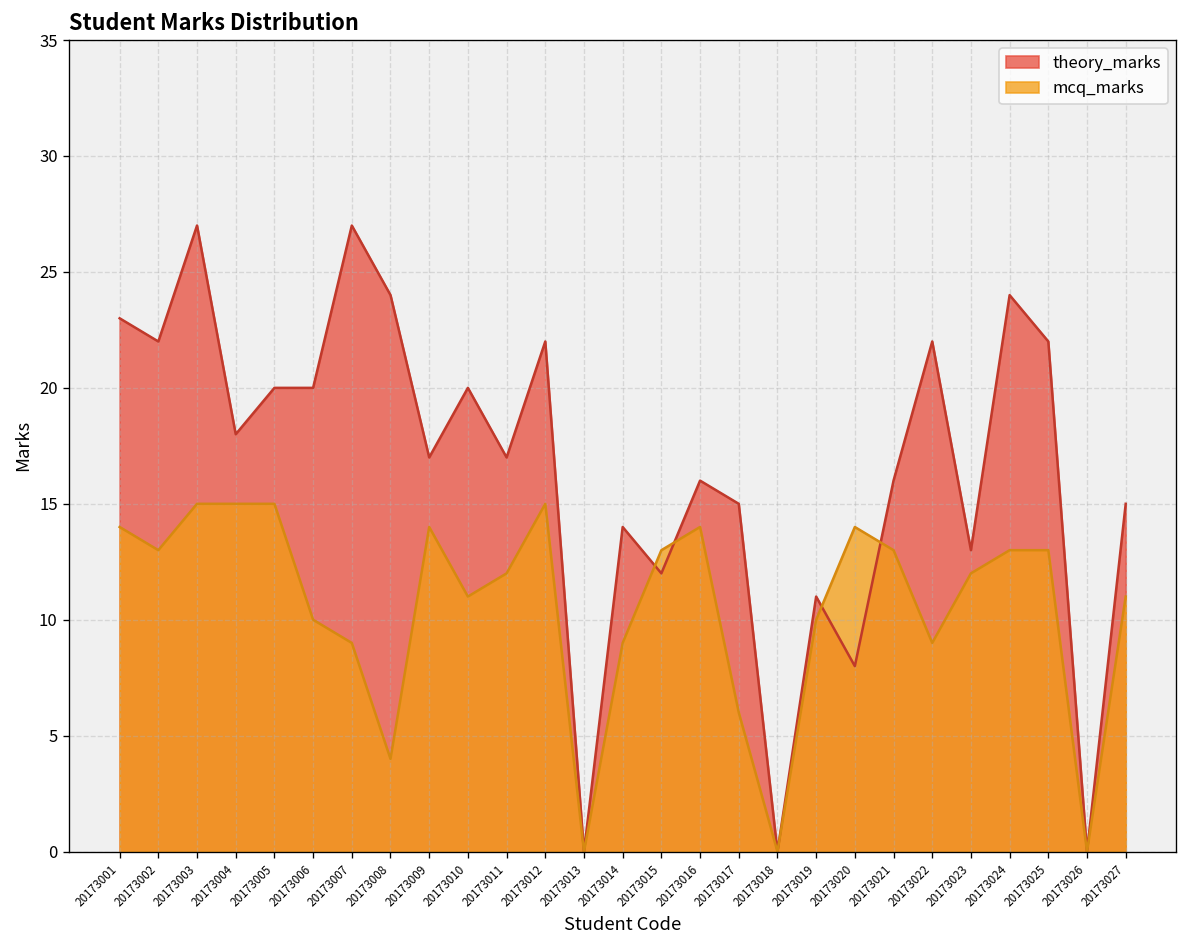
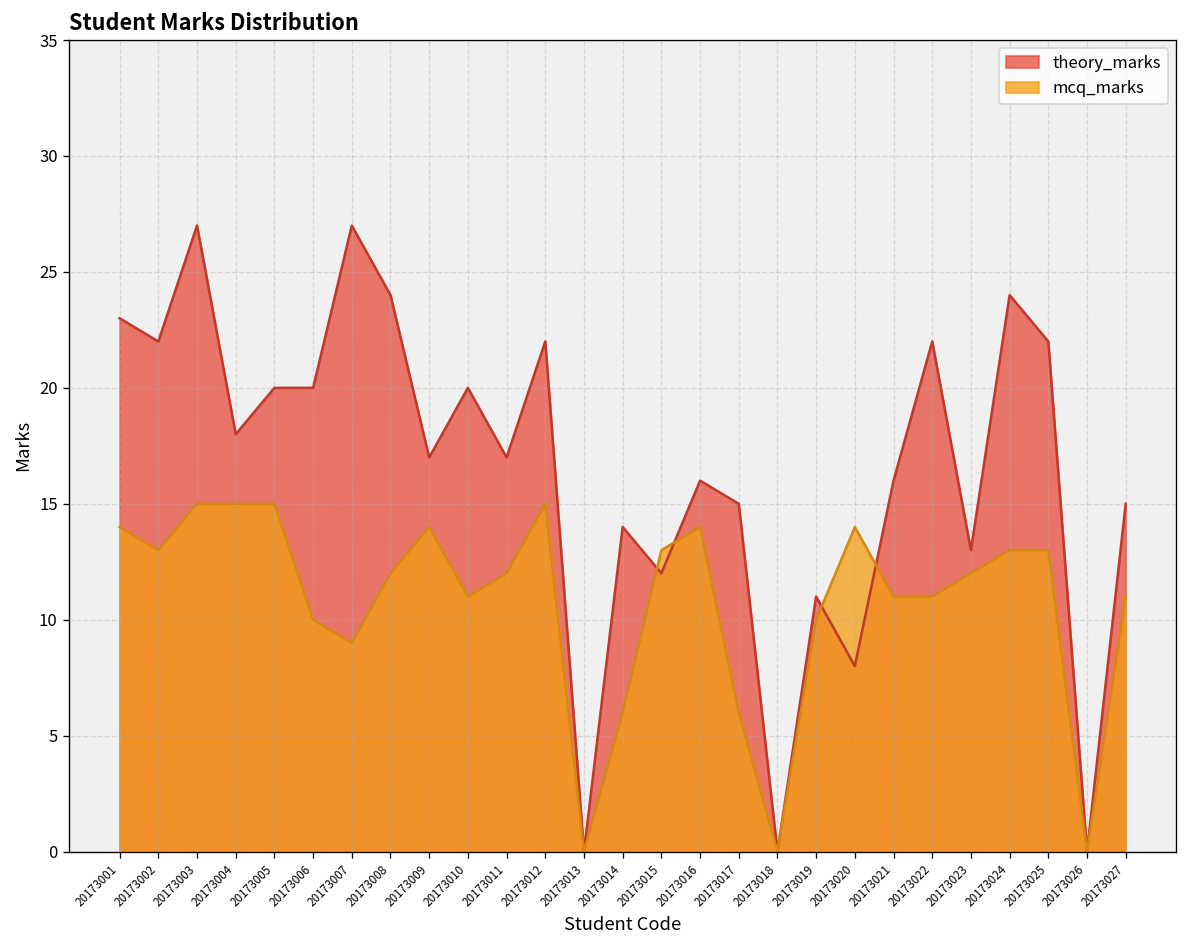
  {
    "theory_marks": {
      "20173001": 23,
      "20173002": 22,
      "20173003": 27,
      "20173004": 18,
      "20173005": 20,
      "20173006": 20,
      "20173007": 27,
      "20173008": 24,
      "20173009": 17,
      "20173010": 20,
      "20173011": 17,
      "20173012": 22,
      "20173014": 14,
      "20173015": 12,
      "20173016": 16,
      "20173017": 15,
      "20173019": 11,
      "20173020": 8,
      "20173021": 16,
      "20173022": 22,
      "20173023": 13,
      "20173024": 24,
      "20173025": 22,
      "20173027": 15
    },
    "mcq_marks": {
      "20173001": 14,
      "20173002": 13,
      "20173003": 15,
      "20173004": 15,
      "20173005": 15,
      "20173006": 10,
      "20173007": 9,
-     "20173008": 4,
+     "20173008": 12,
      "20173009": 14,
      "20173010": 11,
      "20173011": 12,
      "20173012": 15,
-     "20173014": 9,
+     "20173014": 6,
      "20173015": 13,
      "20173016": 14,
      "20173017": 6,
      "20173019": 10,
      "20173020": 14,
-     "20173021": 13,
-     "20173022": 9,
+     "20173021": 11,
+     "20173022": 11,
      "20173023": 12,
      "20173024": 13,
      "20173025": 13,
      "20173027": 11
    }
  }
